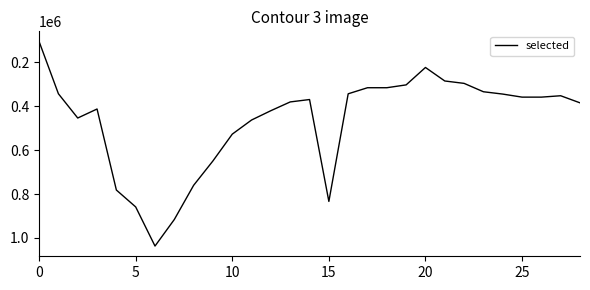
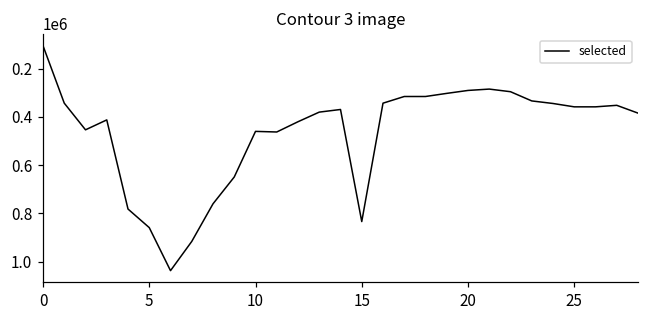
  {
    "0": 100000,
    "5": 860000,
-   "10": 530000,
+   "10": 460000,
    "15": 830000,
-   "20": 220000,
+   "20": 290000,
    "25": 360000
  }
